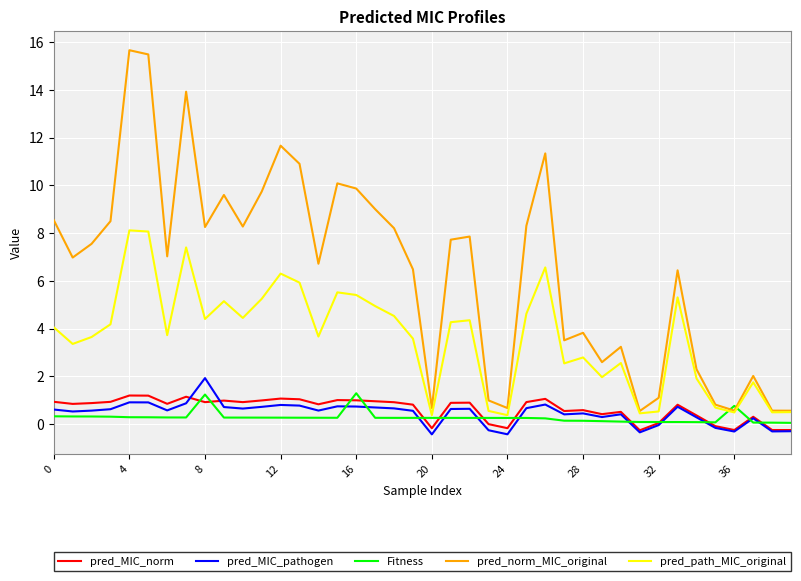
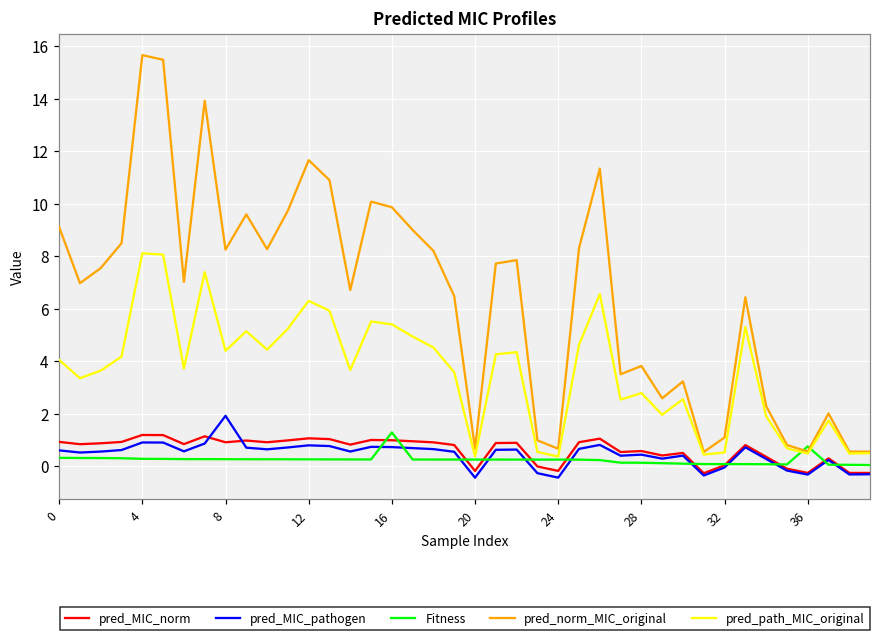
  {
    "pred_MIC_norm": {
      "0": 0.9,
      "4": 1.2,
      "8": 0.9,
      "12": 1.1,
      "16": 1.0,
      "20": -0.2,
      "24": -0.2,
      "28": 0.6
    },
    "pred_MIC_pathogen": {
      "0": 0.6,
      "4": 0.9,
      "8": 1.9,
      "12": 0.8,
      "16": 0.7,
      "20": -0.4,
      "24": -0.4,
      "28": 0.4
    },
    "Fitness": {
      "0": 0.3,
      "4": 0.3,
-     "8": 1.2,
+     "8": 0.3,
      "12": 0.3,
      "16": 1.3,
      "20": 0.3,
      "24": 0.3,
      "28": 0.1,
      "36": 0.8
    },
    "pred_norm_MIC_original": {
-     "0": 8.5,
+     "0": 9.1,
      "4": 15.7,
      "8": 8.3,
      "12": 11.7,
      "16": 9.9,
      "20": 0.7,
      "24": 0.7,
      "28": 3.8,
      "32": 1.1
    },
    "pred_path_MIC_original": {
      "0": 4.1,
      "4": 8.1,
      "8": 4.4,
      "12": 6.3,
      "16": 5.4,
      "20": 0.4,
      "24": 0.4,
      "28": 2.8,
      "32": 0.5
    }
  }
